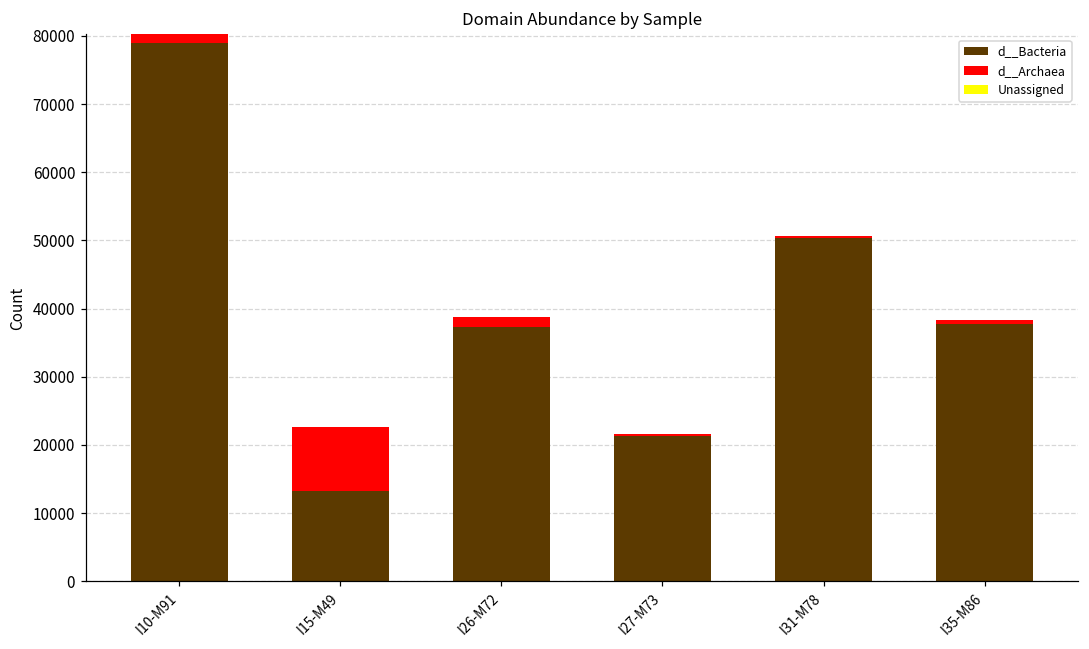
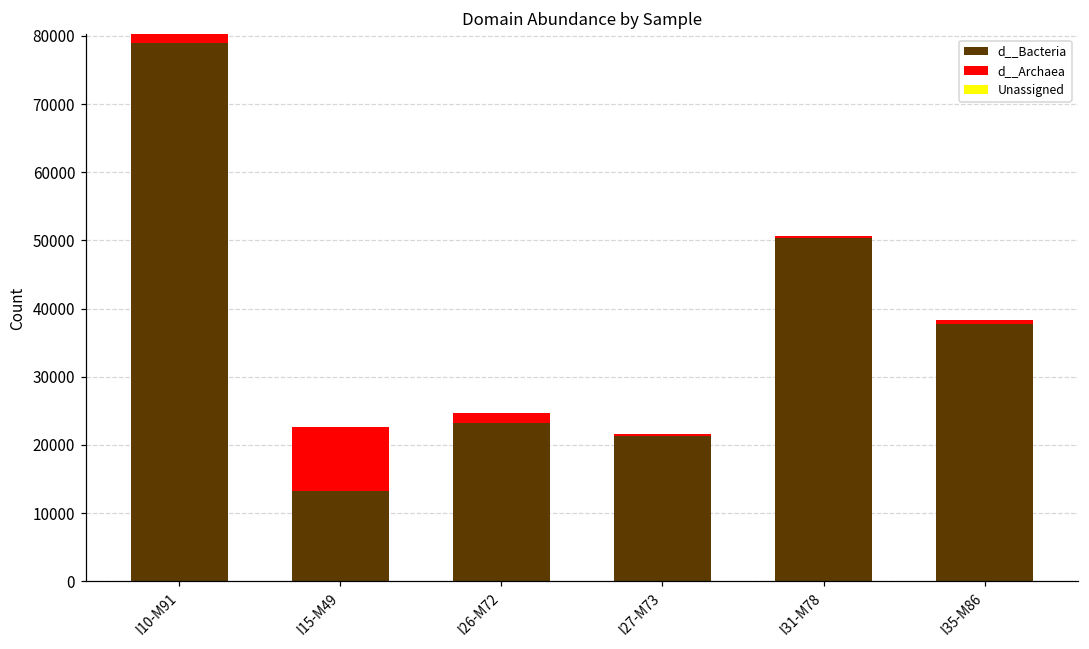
  {
    "d__Bacteria": {
      "I10-M91": 79000,
      "I15-M49": 13000,
-     "I26-M72": 37000,
+     "I26-M72": 23000,
      "I27-M73": 21000,
      "I31-M78": 50000,
      "I35-M86": 38000
    },
    "Unassigned": {
      "I27-M73": 0,
      "I31-M78": 0
    }
  }
